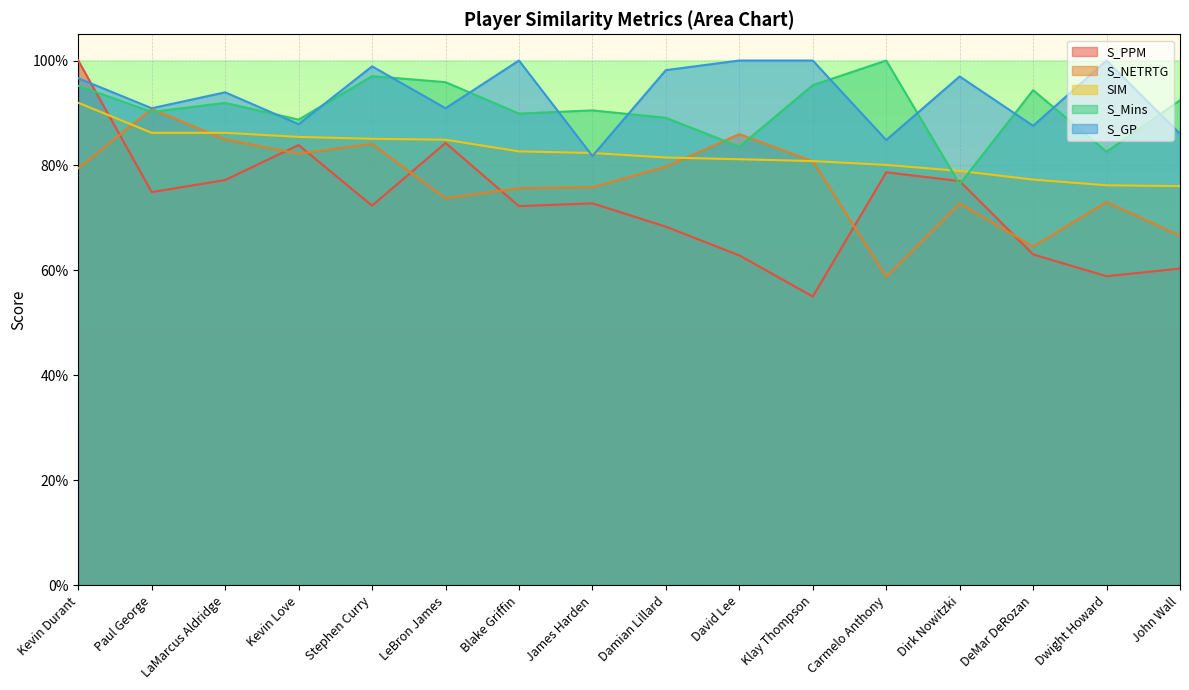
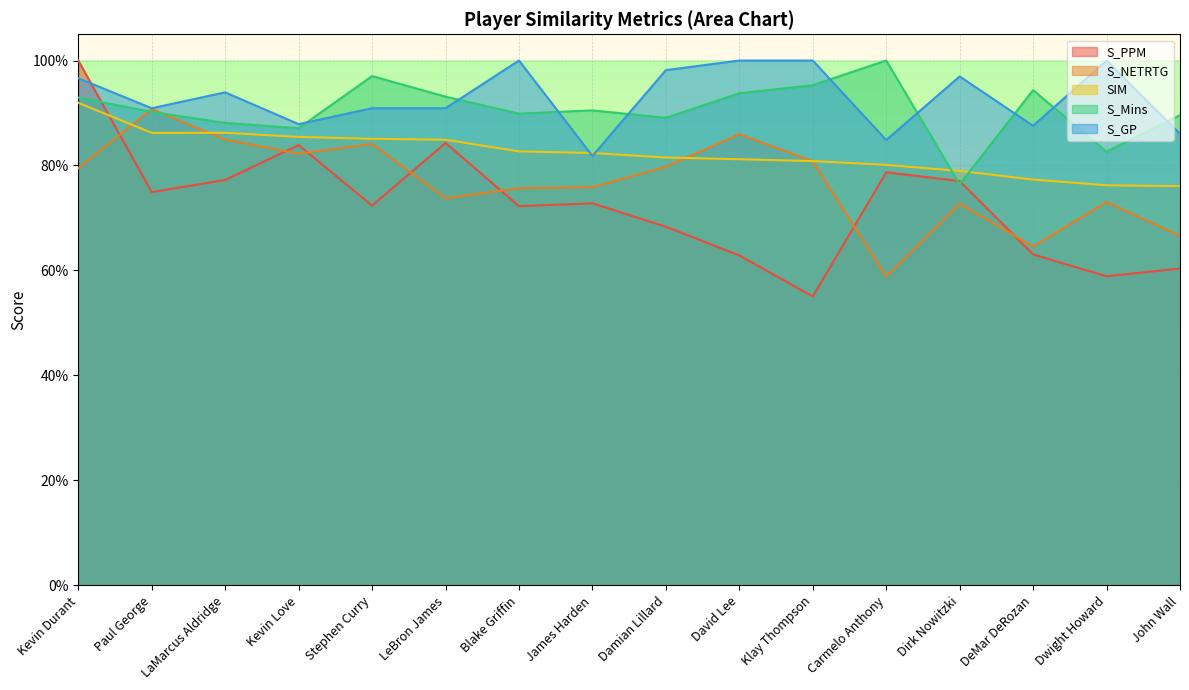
  {
    "S_Mins": {
-     "Kevin Durant": "95%",
+     "Kevin Durant": "93%",
      "Paul George": "90%",
-     "LaMarcus Aldridge": "92%",
-     "Kevin Love": "89%",
+     "LaMarcus Aldridge": "88%",
+     "Kevin Love": "87%",
      "Stephen Curry": "97%",
-     "LeBron James": "96%",
+     "LeBron James": "93%",
      "Blake Griffin": "90%",
      "James Harden": "91%",
      "Damian Lillard": "89%",
-     "David Lee": "84%",
+     "David Lee": "94%",
      "Klay Thompson": "95%",
      "Carmelo Anthony": "100%",
      "Dirk Nowitzki": "76%",
      "DeMar DeRozan": "94%",
      "Dwight Howard": "83%",
-     "John Wall": "92%"
+     "John Wall": "90%"
    },
    "S_GP": {
      "Kevin Durant": "97%",
      "LaMarcus Aldridge": "94%",
      "Kevin Love": "88%",
-     "Stephen Curry": "99%",
+     "Stephen Curry": "91%",
      "LeBron James": "91%",
      "Blake Griffin": "100%",
      "James Harden": "82%",
      "Damian Lillard": "98%",
      "David Lee": "100%",
      "Klay Thompson": "100%",
      "Carmelo Anthony": "85%",
      "Dirk Nowitzki": "97%",
      "DeMar DeRozan": "88%",
      "John Wall": "86%"
    }
  }
